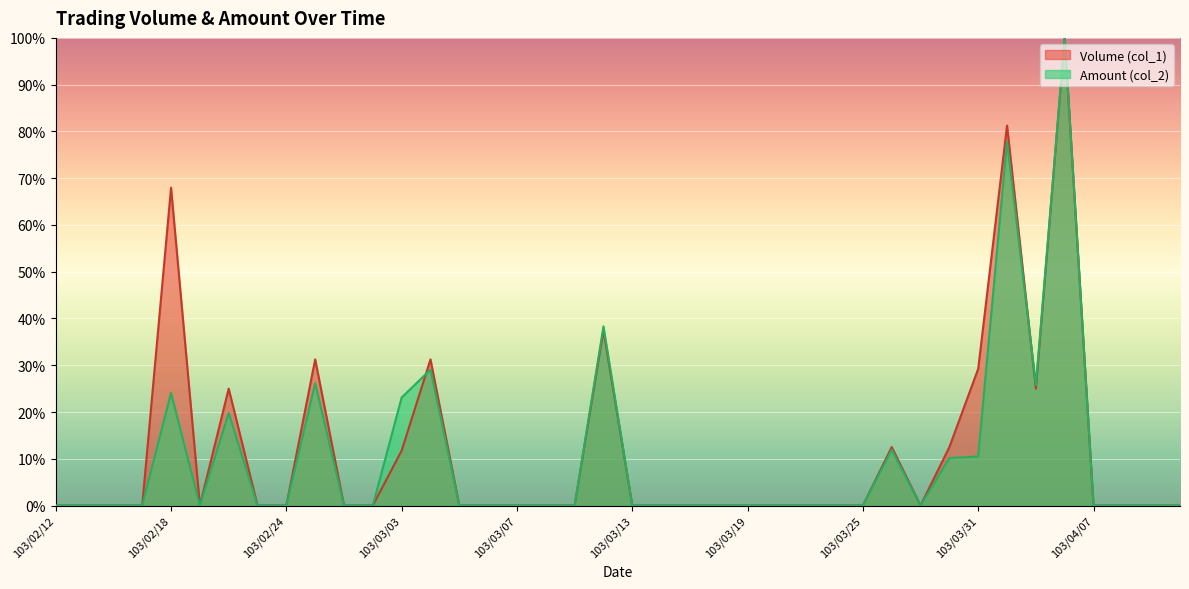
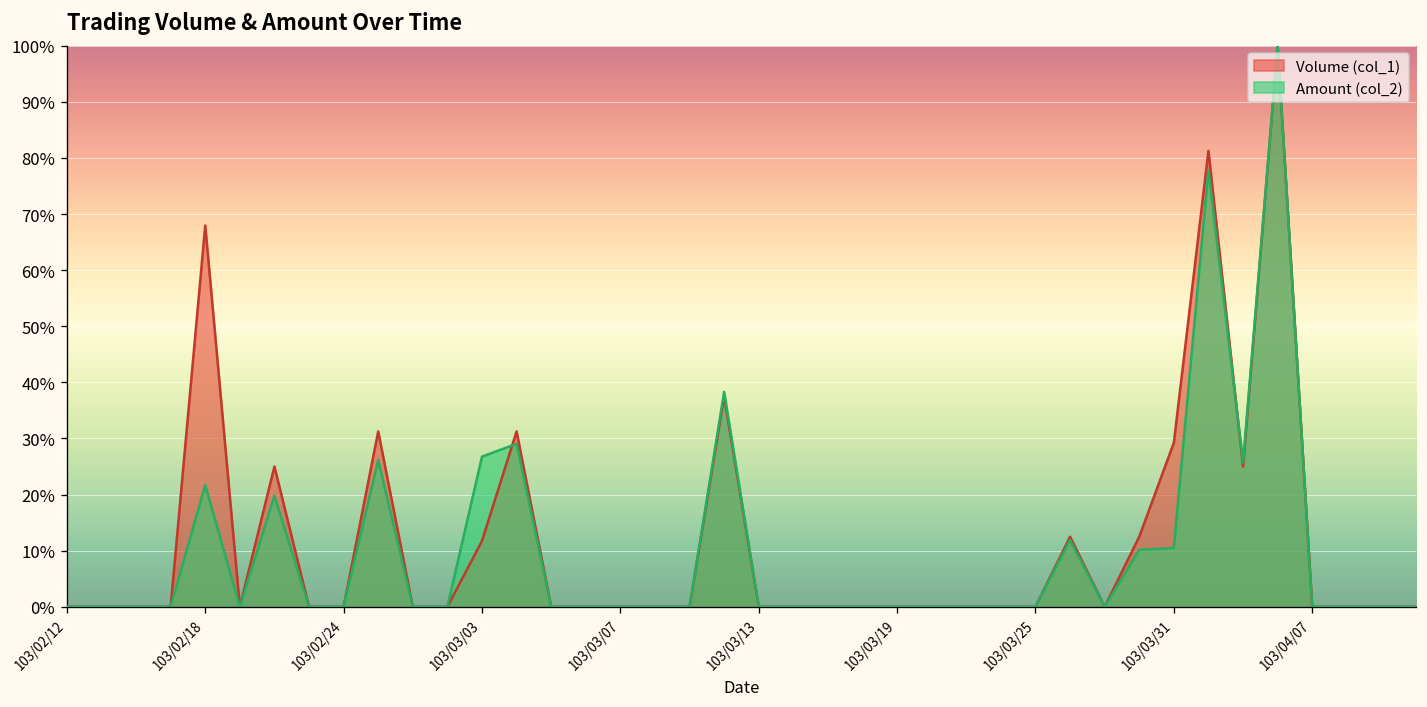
  {
    "Volume (col_1)": {
      "103/02/18": "68%",
      "103/03/03": "12%",
      "103/03/31": "29%"
    },
    "Amount (col_2)": {
-     "103/02/18": "24%",
-     "103/03/03": "23%",
+     "103/02/18": "22%",
+     "103/03/03": "27%",
      "103/03/31": "10%"
    }
  }
